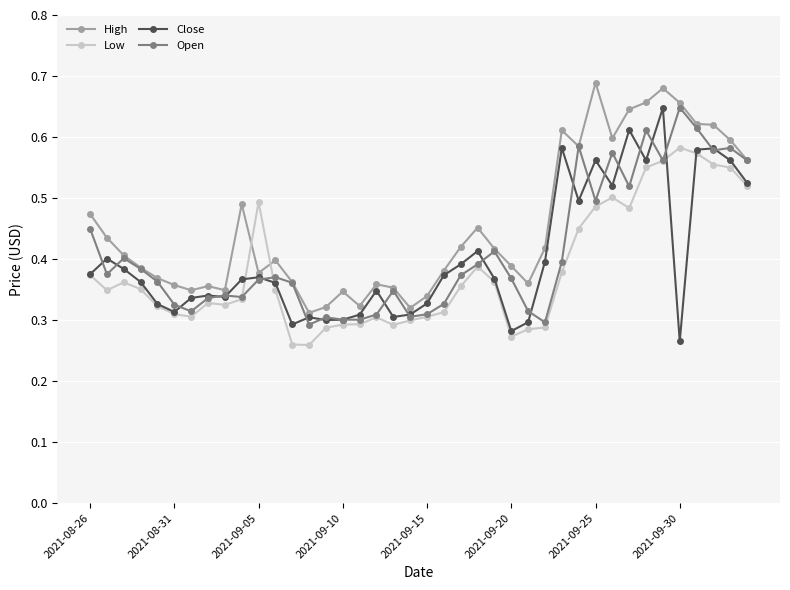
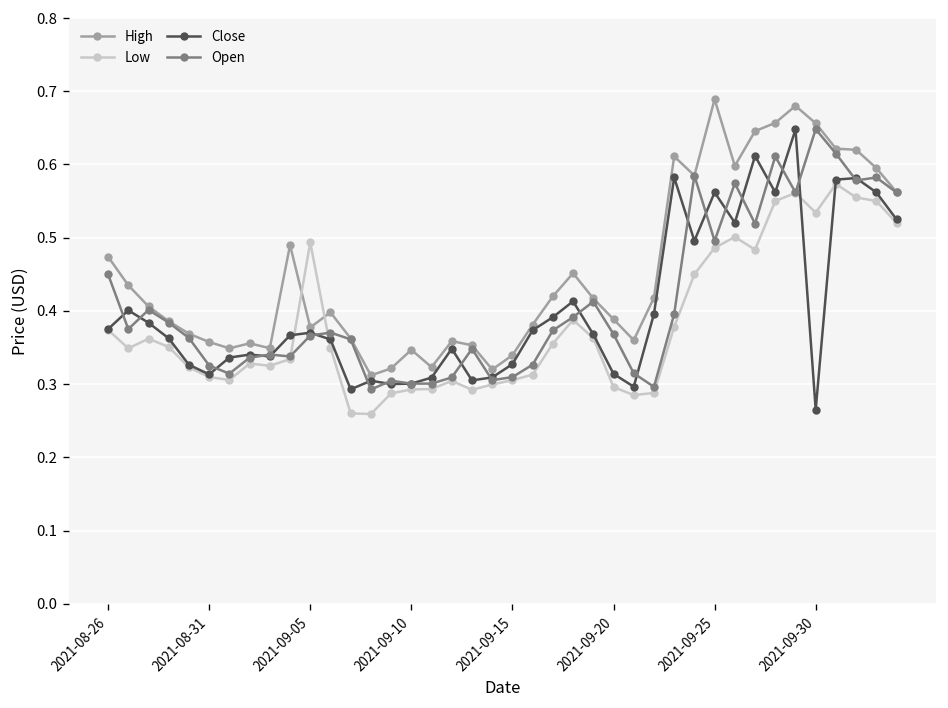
  {
    "Low": {
      "2021-09-05": 0.49,
      "2021-09-10": 0.29,
      "2021-09-15": 0.31,
-     "2021-09-20": 0.27,
+     "2021-09-20": 0.30,
      "2021-09-25": 0.49,
-     "2021-09-30": 0.58
+     "2021-09-30": 0.53
    },
    "Close": {
      "2021-09-15": 0.33,
-     "2021-09-20": 0.28,
+     "2021-09-20": 0.31,
      "2021-09-25": 0.56,
      "2021-09-30": 0.27
    }
  }
